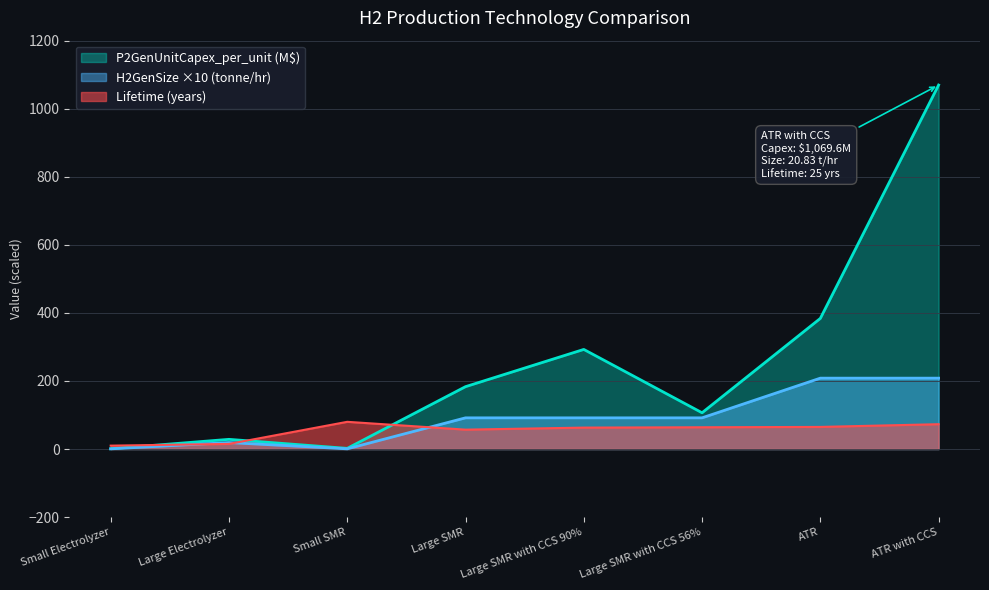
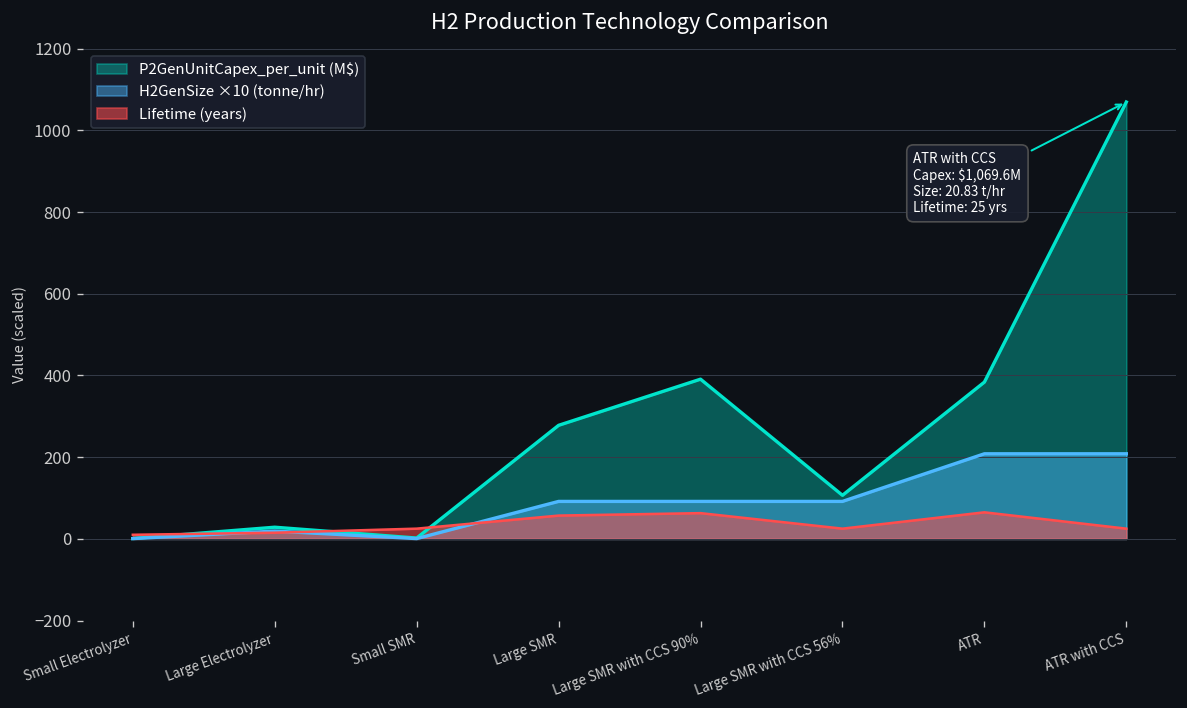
  {
    "P2GenUnitCapex_per_unit (M$)": {
      "Large Electrolyzer": 30,
-     "Large SMR": 180,
-     "Large SMR with CCS 90%": 290,
+     "Large SMR": 280,
+     "Large SMR with CCS 90%": 390,
      "Large SMR with CCS 56%": 110,
      "ATR": 380
    },
    "H2GenSize ×10 (tonne/hr)": {
      "Large SMR": 90,
      "Large SMR with CCS 90%": 90,
      "Large SMR with CCS 56%": 90,
      "ATR": 210,
      "ATR with CCS": 210
    },
    "Lifetime (years)": {
      "Small Electrolyzer": 10,
-     "Small SMR": 80,
+     "Small SMR": 30,
      "Large SMR": 60,
      "Large SMR with CCS 90%": 60,
-     "Large SMR with CCS 56%": 60,
+     "Large SMR with CCS 56%": 30,
      "ATR": 70,
-     "ATR with CCS": 70
+     "ATR with CCS": 30
    }
  }
